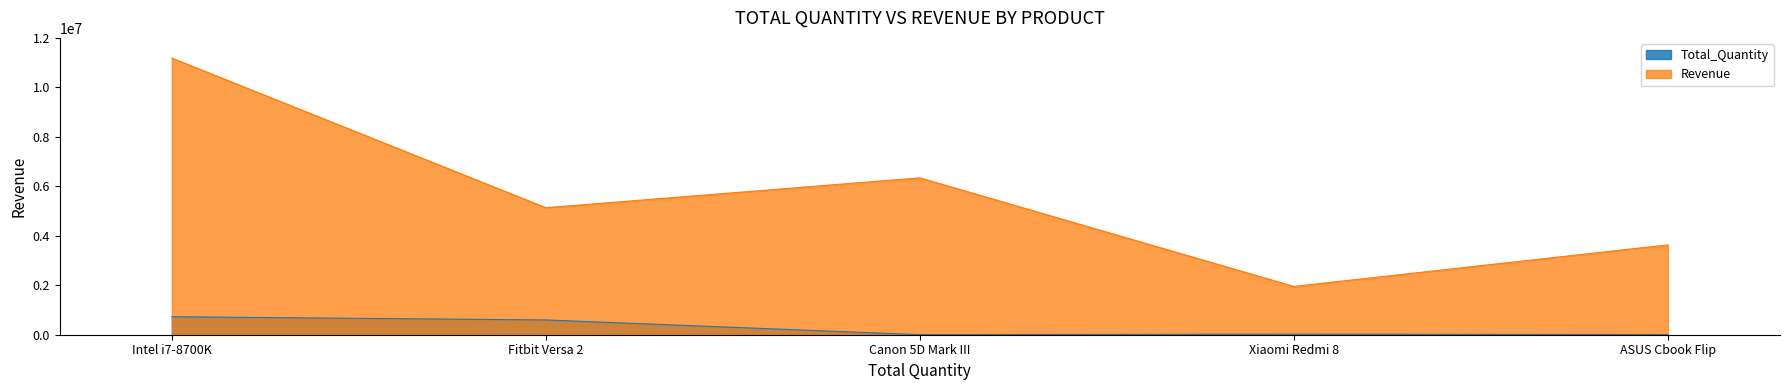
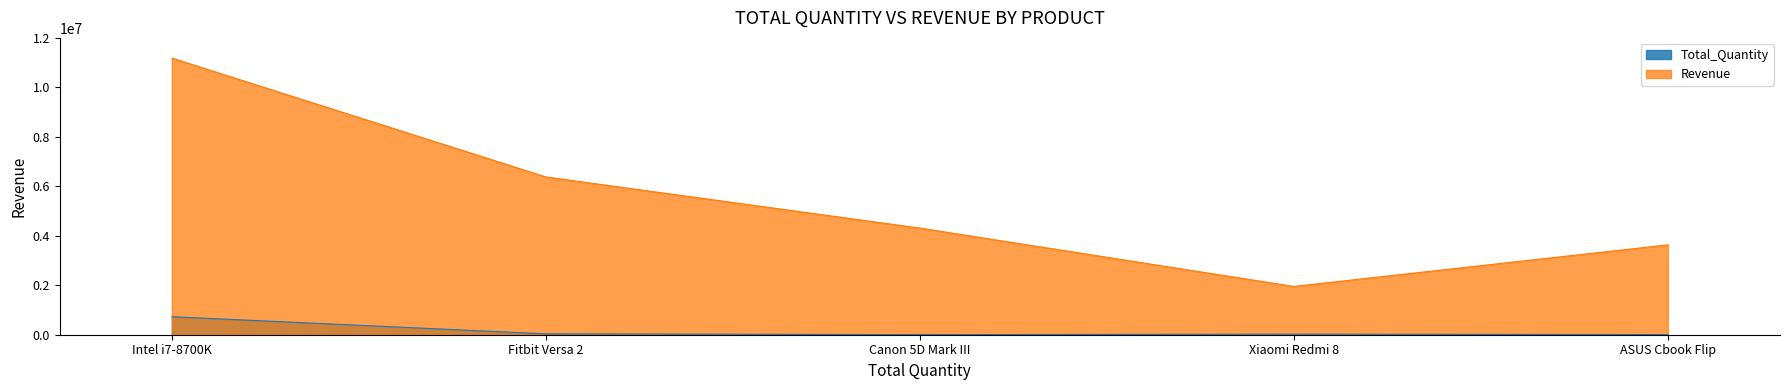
  {
    "Total_Quantity": {
      "Intel i7-8700K": 700000,
-     "Fitbit Versa 2": 600000,
+     "Fitbit Versa 2": 0,
      "Canon 5D Mark III": 0,
      "Xiaomi Redmi 8": 0,
      "ASUS Cbook Flip": 0
    },
    "Revenue": {
      "Intel i7-8700K": 11200000,
-     "Fitbit Versa 2": 5100000,
-     "Canon 5D Mark III": 6300000,
+     "Fitbit Versa 2": 6400000,
+     "Canon 5D Mark III": 4300000,
      "Xiaomi Redmi 8": 2000000,
      "ASUS Cbook Flip": 3600000
    }
  }
